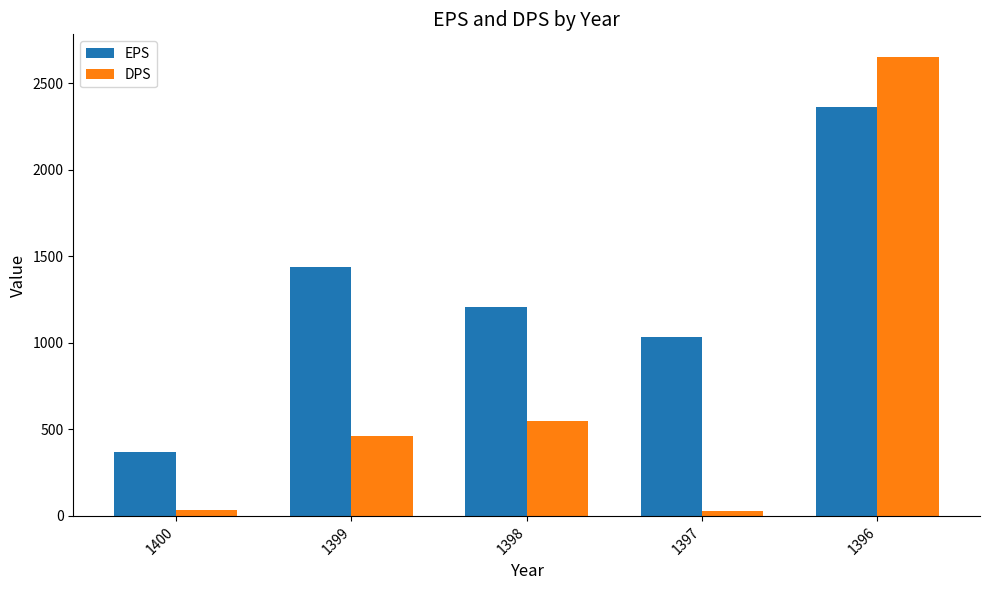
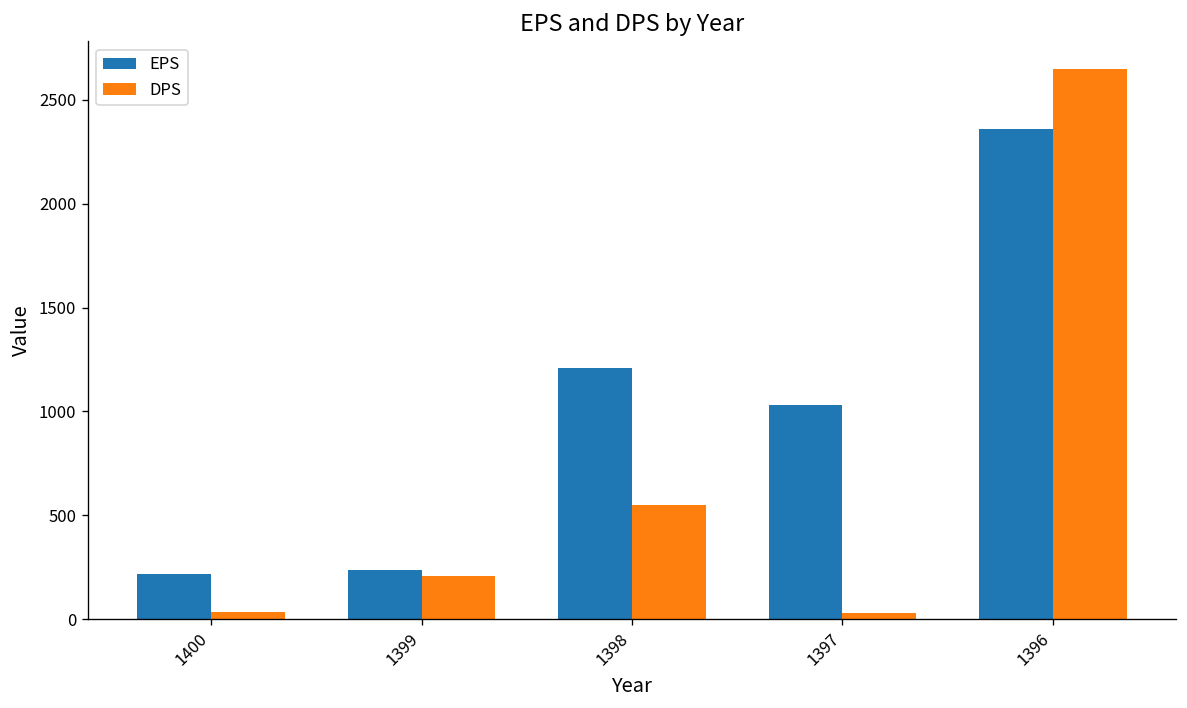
  {
    "EPS": {
-     "1400": 370,
-     "1399": 1440,
+     "1400": 220,
+     "1399": 240,
      "1398": 1210,
      "1397": 1030,
      "1396": 2360
    },
    "DPS": {
      "1400": 40,
-     "1399": 460,
+     "1399": 210,
      "1398": 550,
      "1397": 30,
      "1396": 2650
    }
  }
